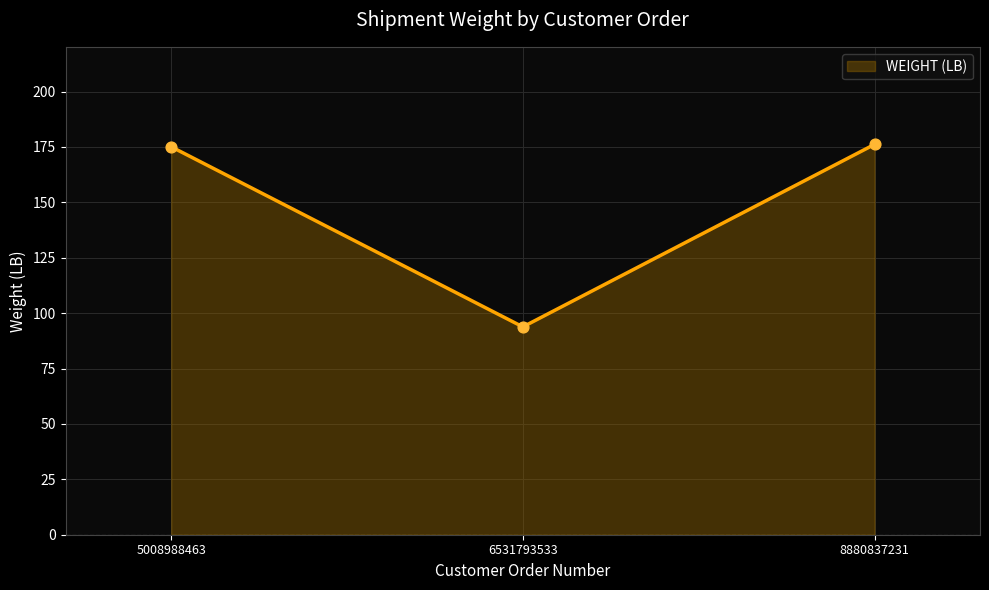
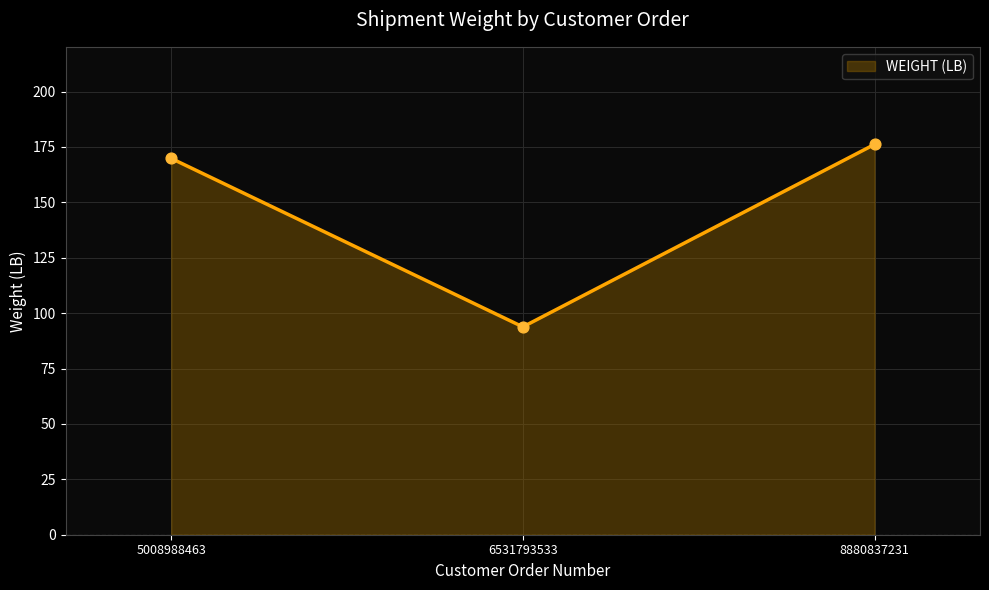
  {
-   "5008988463": 175,
+   "5008988463": 170,
    "6531793533": 94,
    "8880837231": 176
  }
